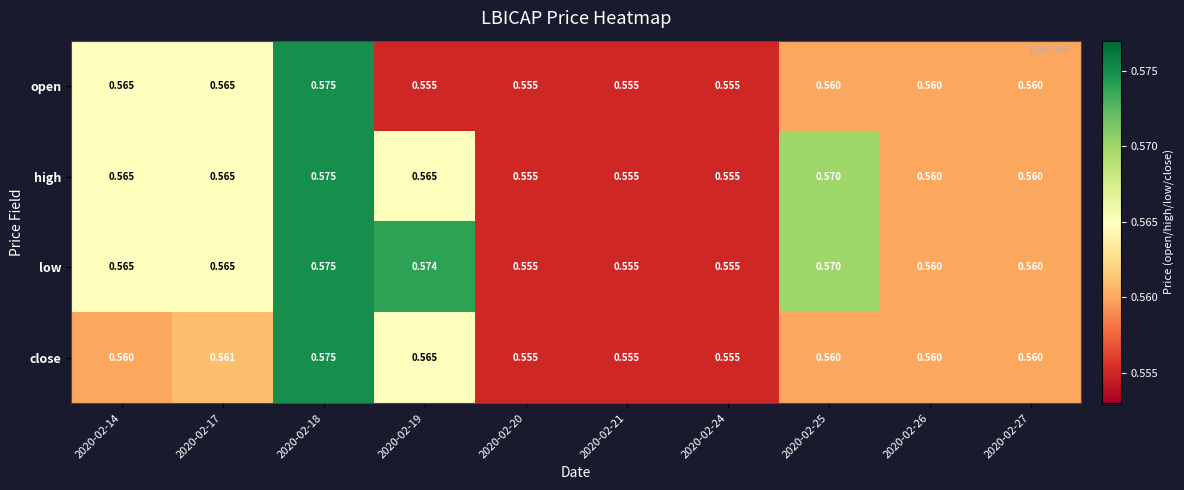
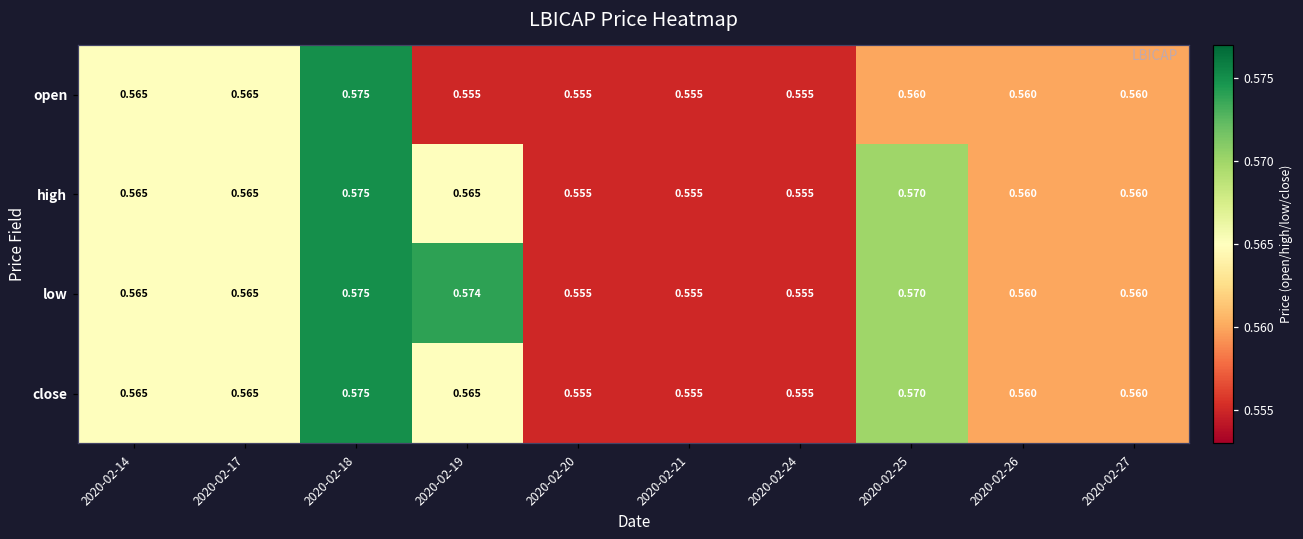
  {
    "open": {
      "2020-02-14": 0.565,
      "2020-02-17": 0.565,
      "2020-02-18": 0.575,
      "2020-02-19": 0.555,
      "2020-02-20": 0.555,
      "2020-02-21": 0.555,
      "2020-02-24": 0.555,
      "2020-02-25": 0.560,
      "2020-02-26": 0.560
    },
    "high": {
      "2020-02-14": 0.565,
      "2020-02-17": 0.565,
      "2020-02-18": 0.575,
      "2020-02-19": 0.565,
      "2020-02-20": 0.555,
      "2020-02-21": 0.555,
      "2020-02-24": 0.555,
      "2020-02-25": 0.570,
      "2020-02-26": 0.560,
      "2020-02-27": 0.560
    },
    "low": {
      "2020-02-14": 0.565,
      "2020-02-17": 0.565,
      "2020-02-18": 0.575,
      "2020-02-19": 0.574,
      "2020-02-20": 0.555,
      "2020-02-21": 0.555,
      "2020-02-24": 0.555,
      "2020-02-25": 0.570,
      "2020-02-26": 0.560,
      "2020-02-27": 0.560
    },
    "close": {
-     "2020-02-14": 0.560,
-     "2020-02-17": 0.561,
+     "2020-02-14": 0.565,
+     "2020-02-17": 0.565,
      "2020-02-18": 0.575,
      "2020-02-19": 0.565,
      "2020-02-20": 0.555,
      "2020-02-21": 0.555,
      "2020-02-24": 0.555,
-     "2020-02-25": 0.560,
+     "2020-02-25": 0.570,
      "2020-02-26": 0.560,
      "2020-02-27": 0.560
    }
  }
